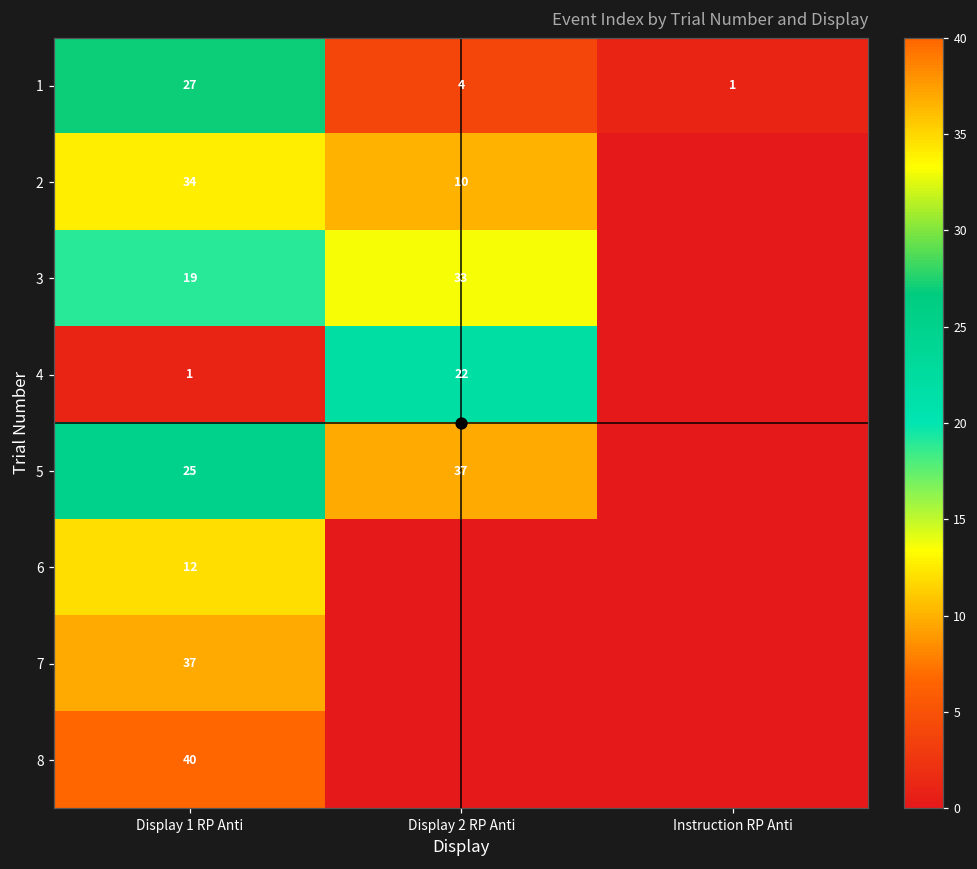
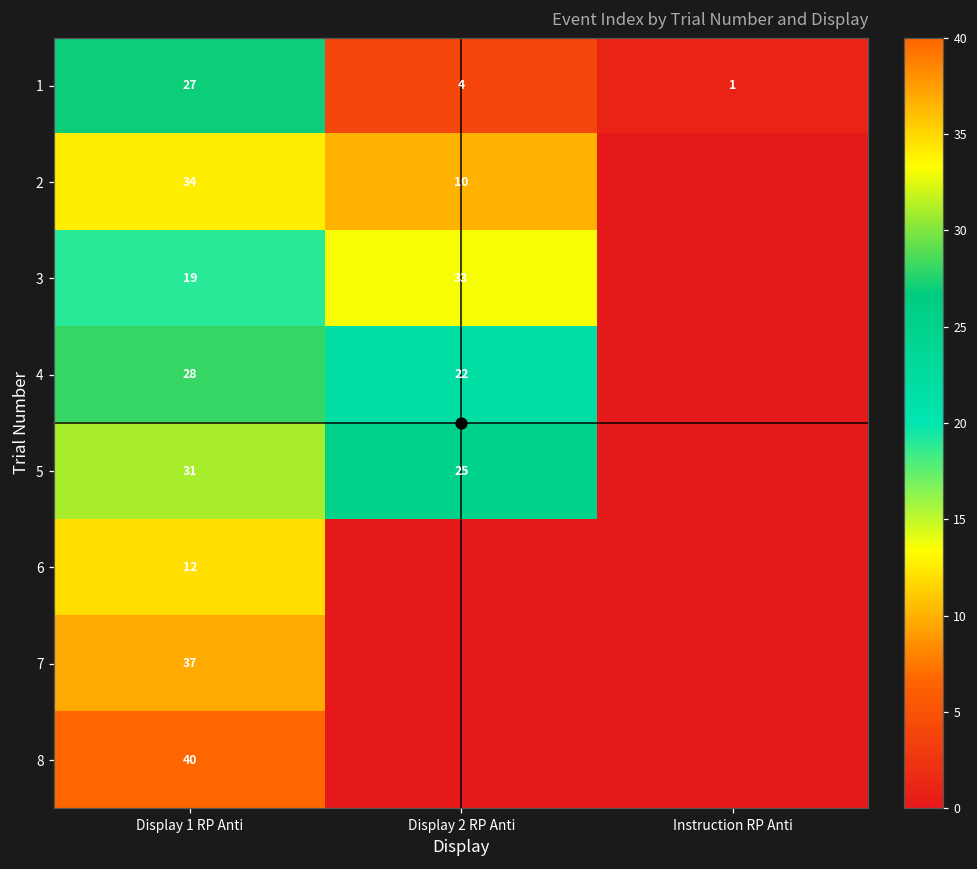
  {
    "1": {
      "Display 1 RP Anti": 27,
      "Display 2 RP Anti": 4,
      "Instruction RP Anti": 1
    },
    "2": {
      "Display 1 RP Anti": 34,
      "Display 2 RP Anti": 10
    },
    "3": {
      "Display 1 RP Anti": 19,
      "Display 2 RP Anti": 33
    },
    "4": {
-     "Display 1 RP Anti": 1,
+     "Display 1 RP Anti": 28,
      "Display 2 RP Anti": 22
    },
    "5": {
-     "Display 1 RP Anti": 25,
-     "Display 2 RP Anti": 37
+     "Display 1 RP Anti": 31,
+     "Display 2 RP Anti": 25
    },
    "6": {
      "Display 1 RP Anti": 12
    },
    "7": {
      "Display 1 RP Anti": 37
    },
    "8": {
      "Display 1 RP Anti": 40
    }
  }
